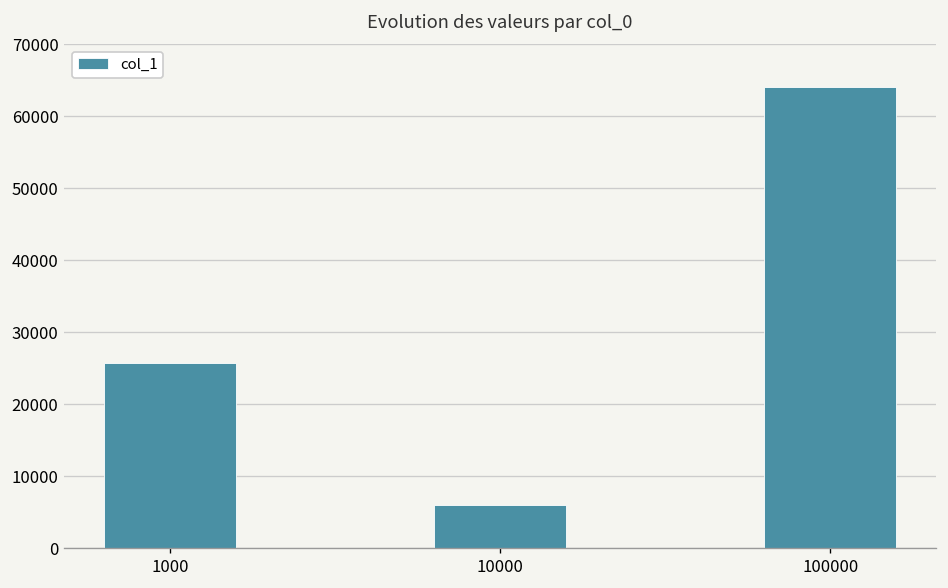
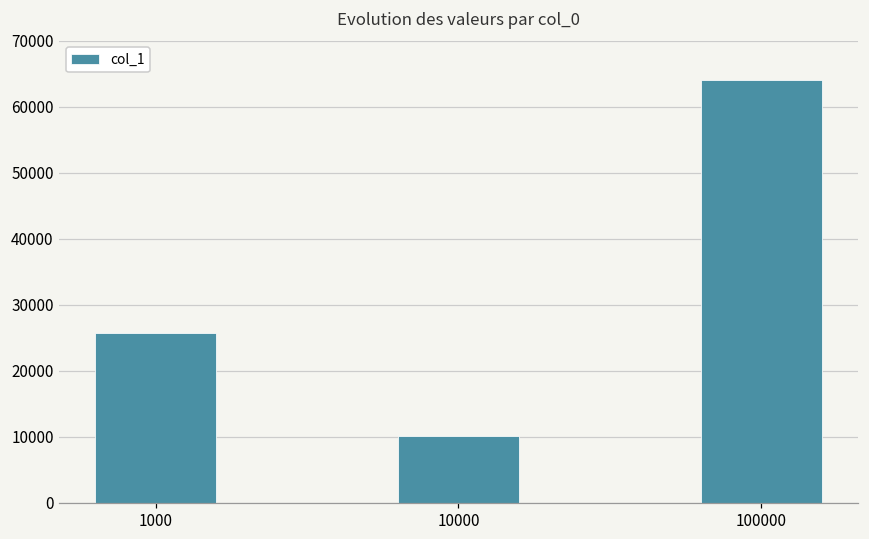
  {
    "1000": 26000,
-   "10000": 6000,
+   "10000": 10000,
    "100000": 64000
  }
